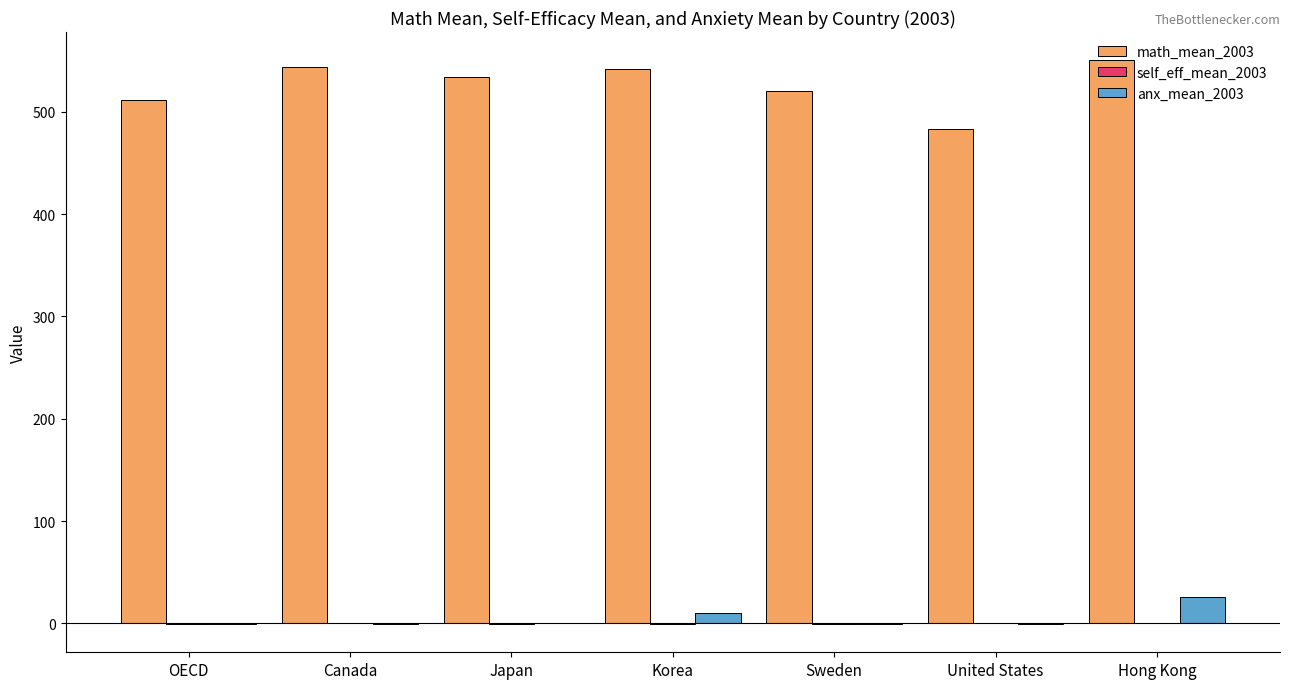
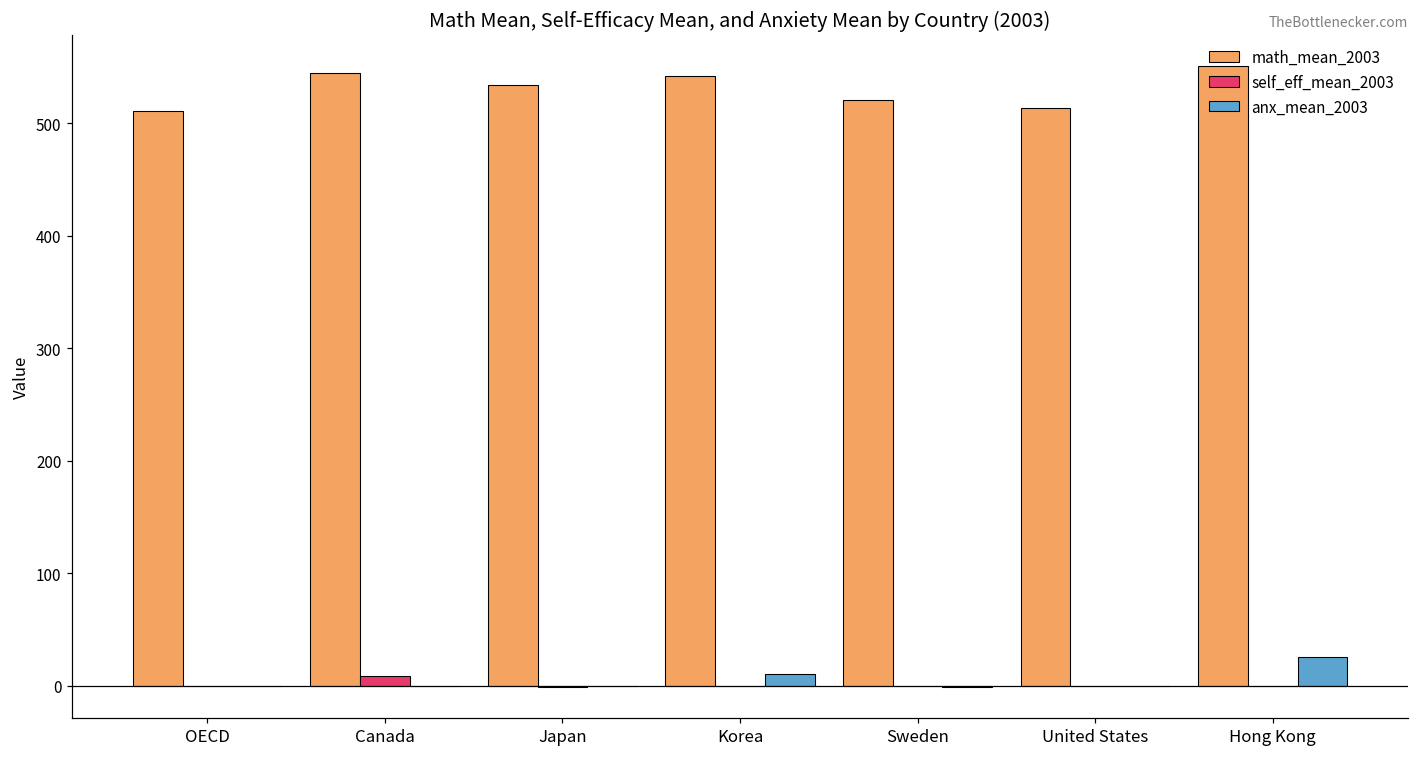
  {
    "math_mean_2003": {
      "OECD": 511,
      "Canada": 544,
      "Japan": 534,
      "Korea": 542,
      "Sweden": 520,
-     "United States": 483,
+     "United States": 514,
      "Hong Kong": 550
    },
    "self_eff_mean_2003": {
-     "Canada": 0
+     "Canada": 9
    },
    "anx_mean_2003": {
      "Korea": 10,
      "Hong Kong": 26
    }
  }
